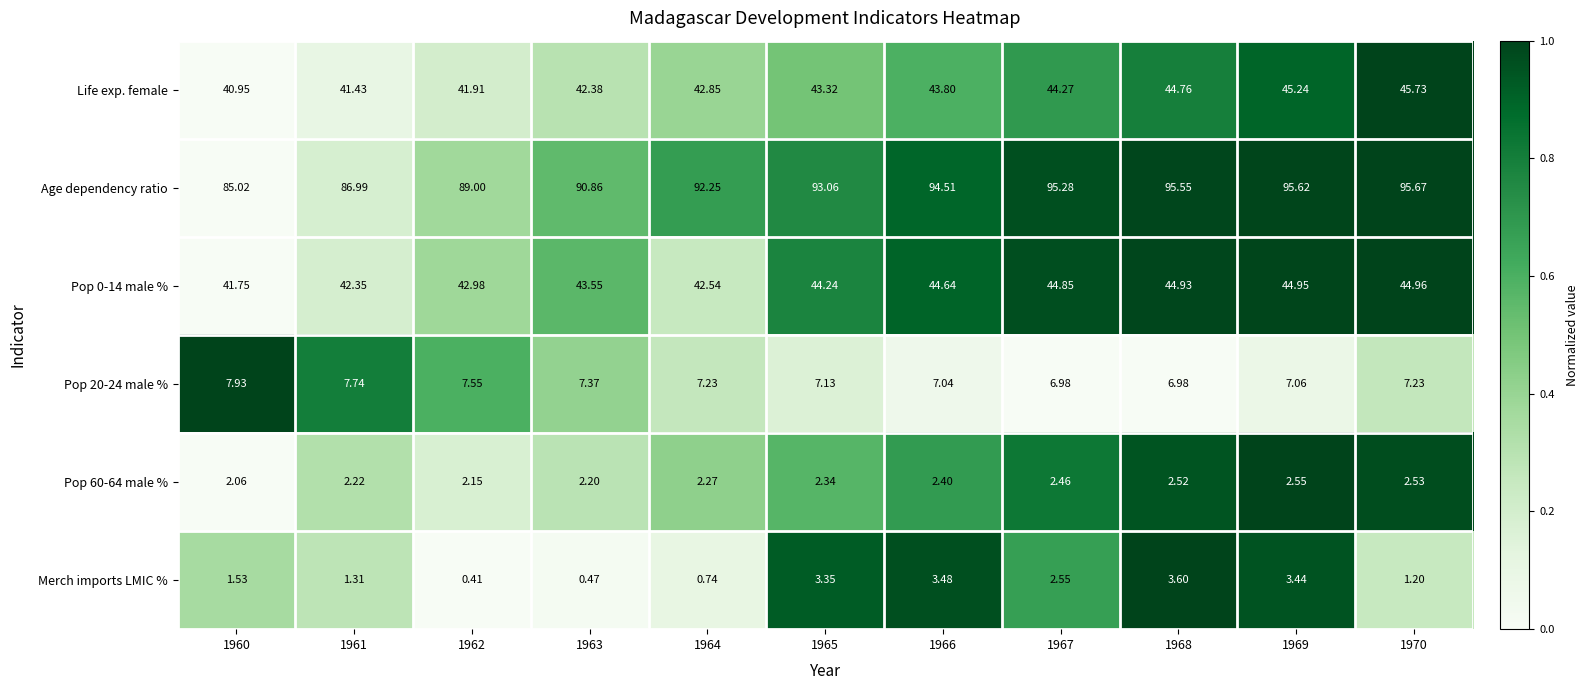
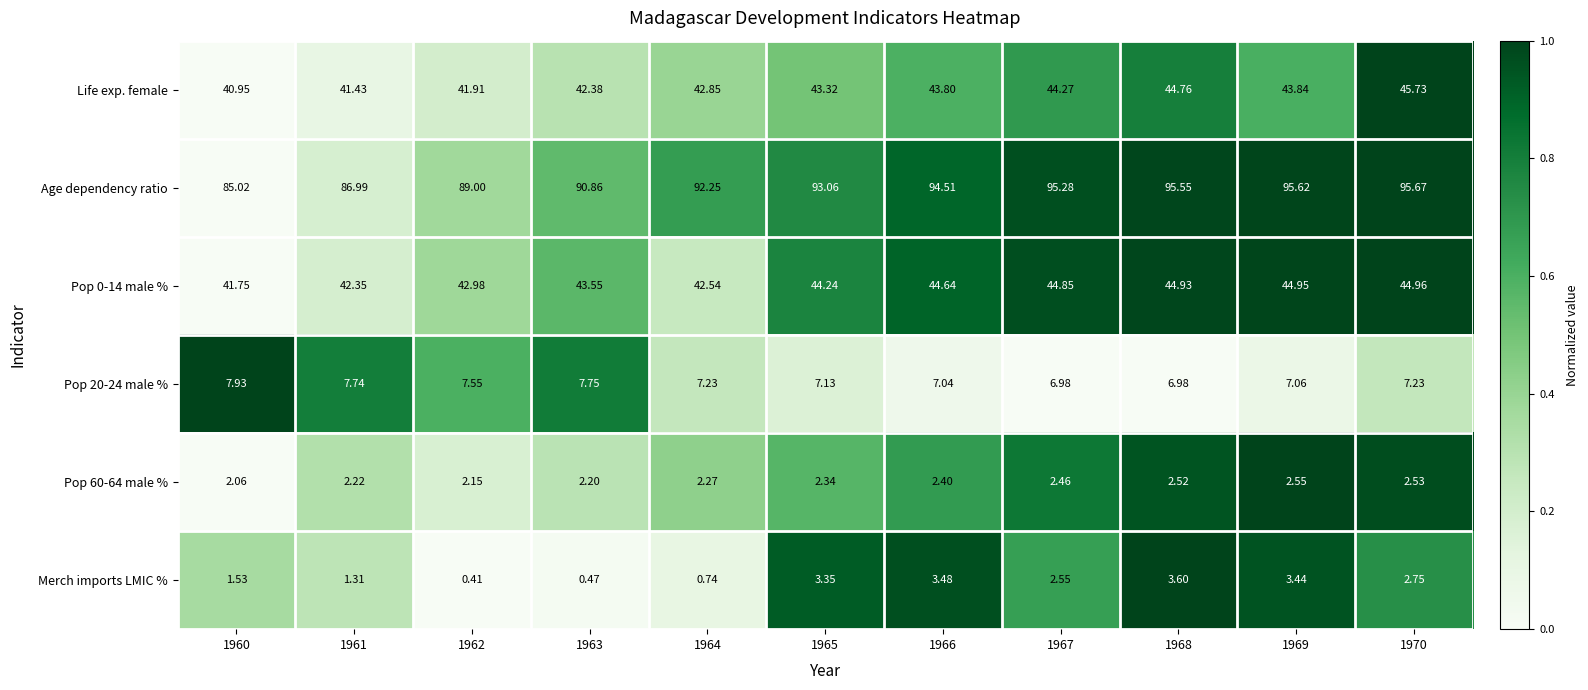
  {
    "Life exp. female": {
      "1960": 40.95,
      "1961": 41.43,
      "1962": 41.91,
      "1963": 42.38,
      "1964": 42.85,
      "1965": 43.32,
      "1966": 43.80,
      "1967": 44.27,
      "1968": 44.76,
-     "1969": 45.24,
+     "1969": 43.84,
      "1970": 45.73
    },
    "Age dependency ratio": {
      "1960": 85.02,
      "1961": 86.99,
      "1962": 89.00,
      "1963": 90.86,
      "1964": 92.25,
      "1965": 93.06,
      "1966": 94.51,
      "1967": 95.28,
      "1968": 95.55,
      "1969": 95.62,
      "1970": 95.67
    },
    "Pop 0-14 male %": {
      "1960": 41.75,
      "1961": 42.35,
      "1962": 42.98,
      "1963": 43.55,
      "1964": 42.54,
      "1965": 44.24,
      "1966": 44.64,
      "1967": 44.85,
      "1968": 44.93,
      "1969": 44.95,
      "1970": 44.96
    },
    "Pop 20-24 male %": {
      "1960": 7.93,
      "1961": 7.74,
      "1962": 7.55,
-     "1963": 7.37,
+     "1963": 7.75,
      "1964": 7.23,
      "1965": 7.13,
      "1966": 7.04,
      "1967": 6.98,
      "1968": 6.98,
      "1969": 7.06,
      "1970": 7.23
    },
    "Pop 60-64 male %": {
      "1960": 2.06,
      "1961": 2.22,
      "1962": 2.15,
      "1963": 2.20,
      "1964": 2.27,
      "1965": 2.34,
      "1966": 2.40,
      "1967": 2.46,
      "1968": 2.52,
      "1969": 2.55,
      "1970": 2.53
    },
    "Merch imports LMIC %": {
      "1960": 1.53,
      "1961": 1.31,
      "1962": 0.41,
      "1963": 0.47,
      "1964": 0.74,
      "1965": 3.35,
      "1966": 3.48,
      "1967": 2.55,
      "1968": 3.60,
      "1969": 3.44,
-     "1970": 1.20
+     "1970": 2.75
    }
  }
